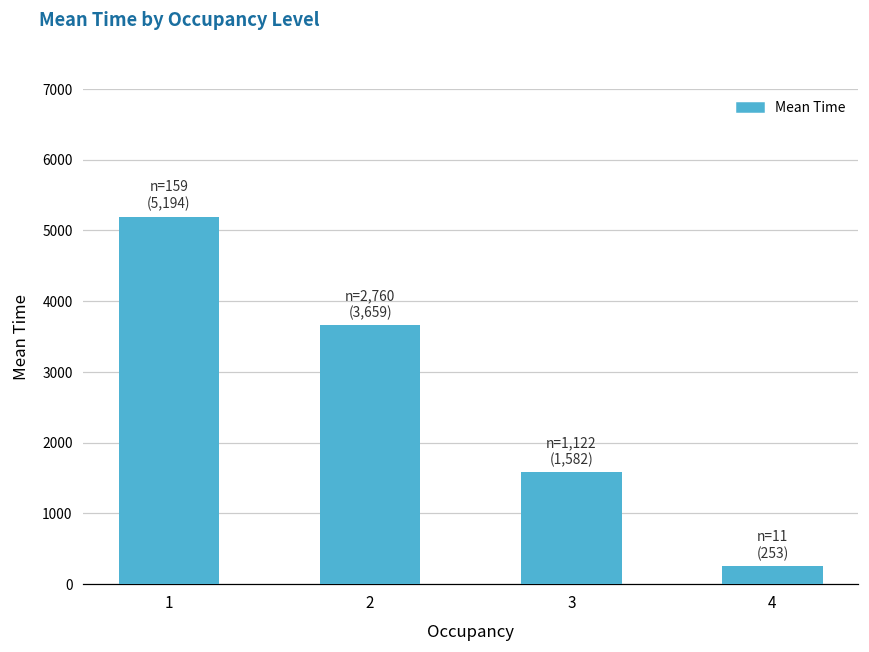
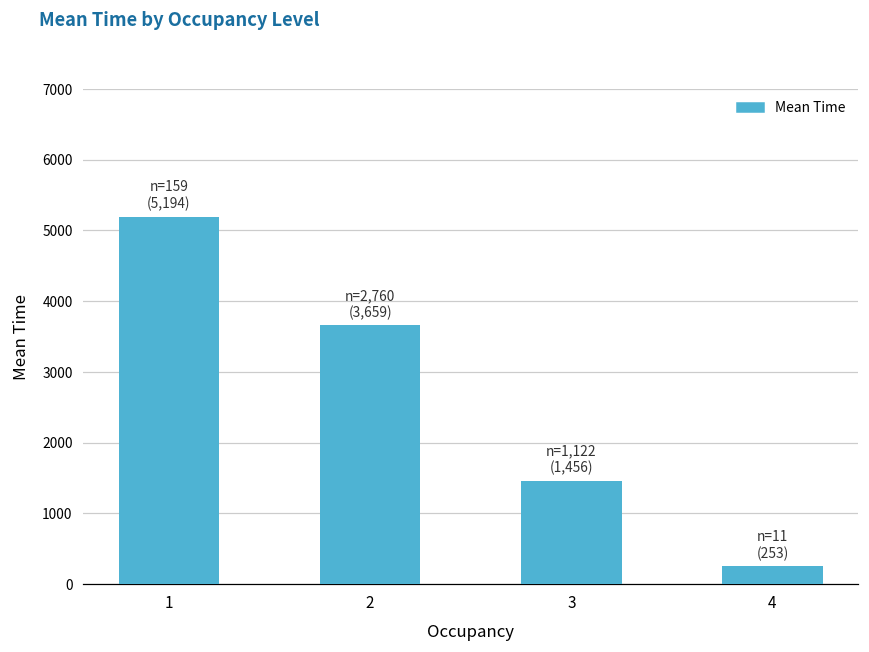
  {
    "1": "(5,194)",
    "2": "(3,659)",
-   "3": "(1,582)",
+   "3": "(1,456)",
    "4": "(253)"
  }
